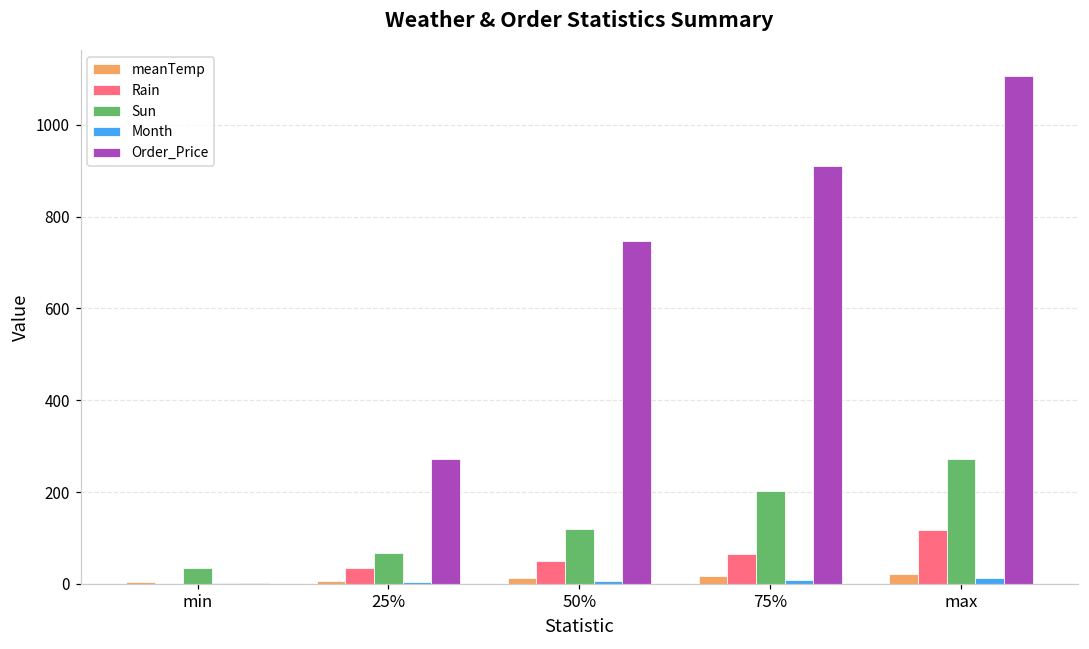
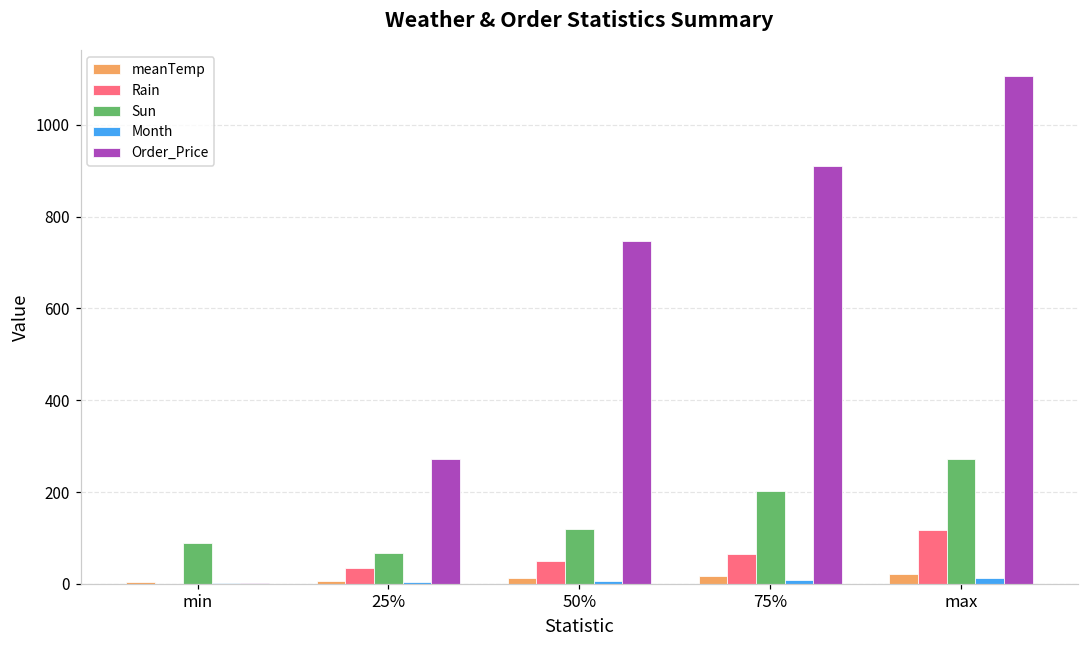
  {
    "meanTemp": {
      "25%": 10,
      "50%": 10,
      "75%": 20,
      "max": 20
    },
    "Rain": {
      "25%": 30,
      "50%": 50,
      "75%": 70,
      "max": 120
    },
    "Sun": {
-     "min": 40,
+     "min": 90,
      "25%": 70,
      "50%": 120,
      "75%": 200,
      "max": 270
    },
    "Month": {
      "50%": 10,
      "75%": 10,
      "max": 10
    },
    "Order_Price": {
      "25%": 270,
      "50%": 750,
      "75%": 910,
      "max": 1110
    }
  }
